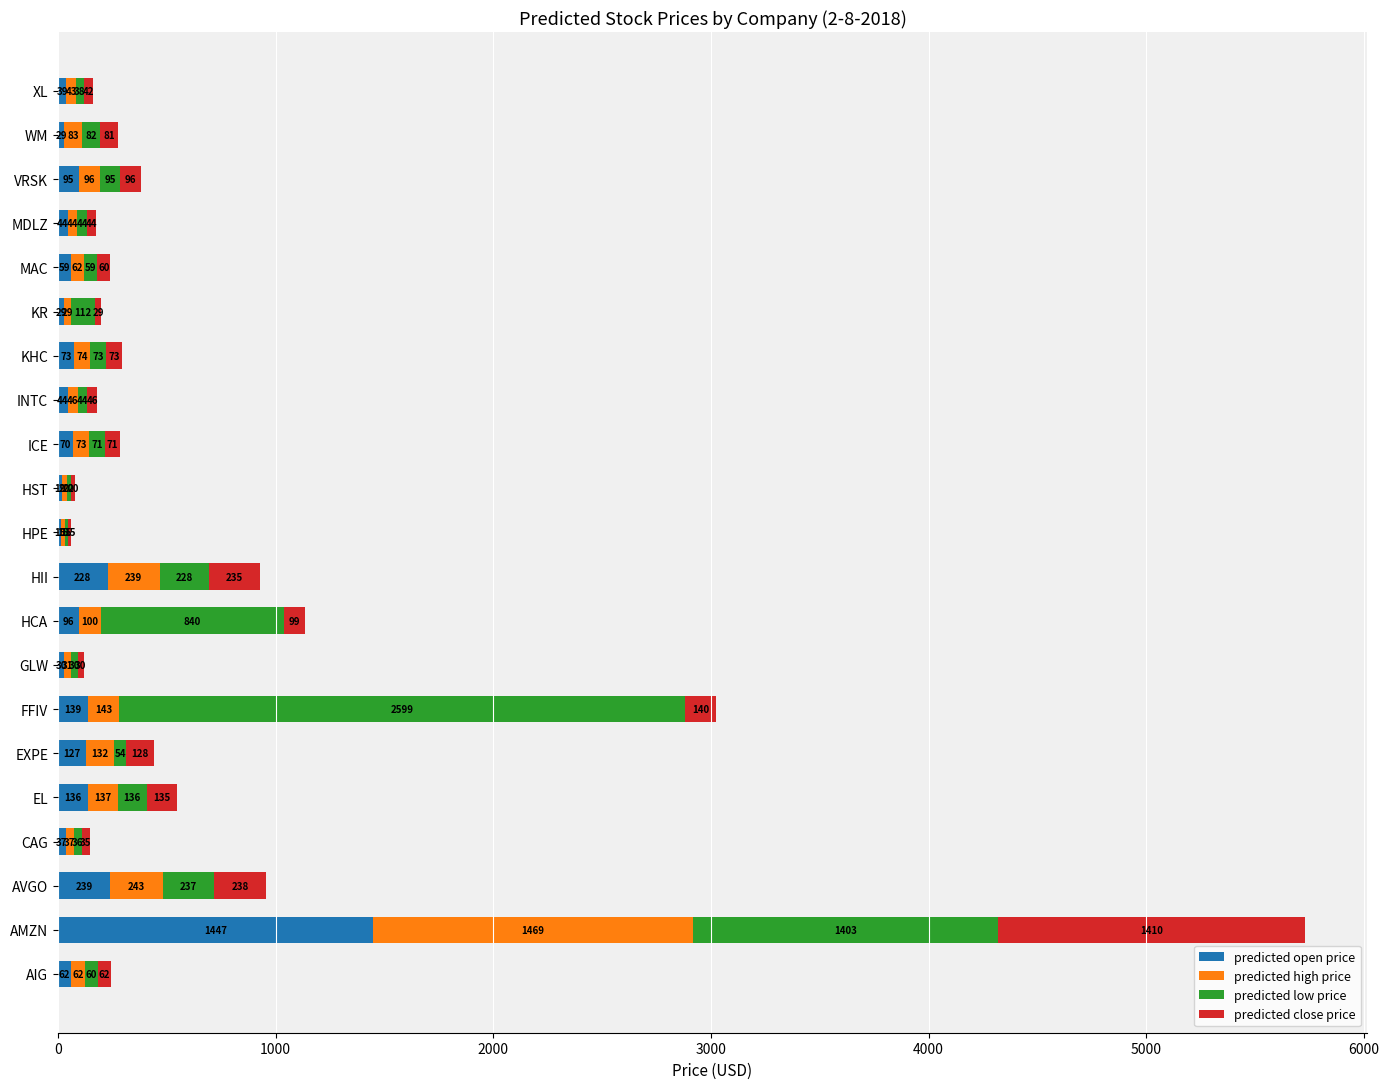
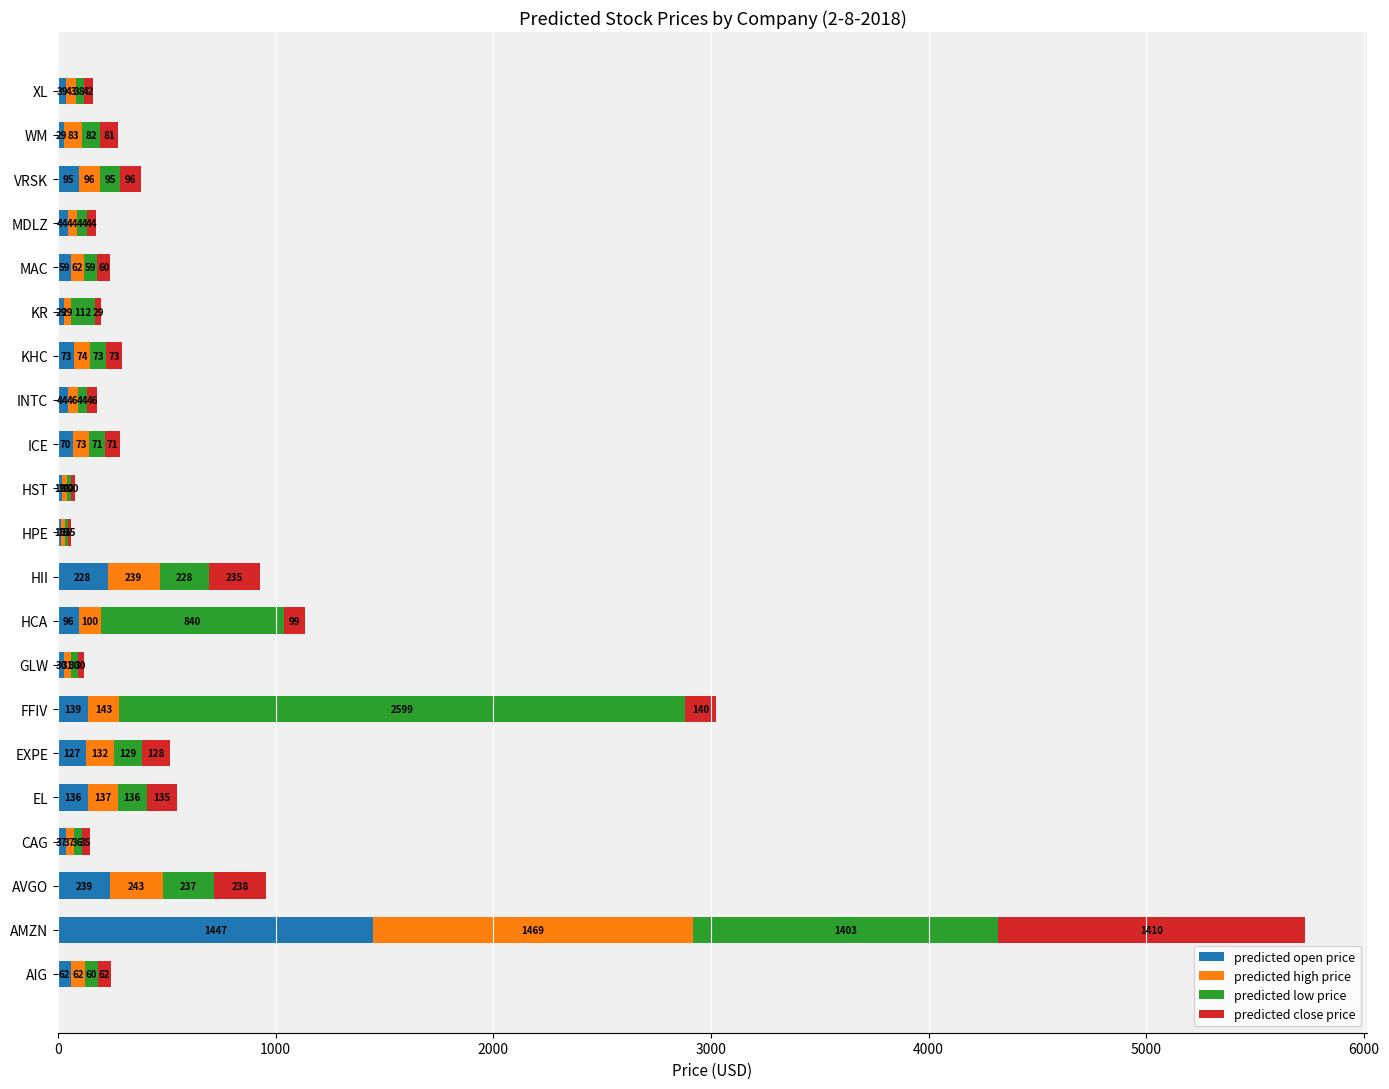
  {
    "predicted open price": {
      "WM": 29,
      "VRSK": 95,
      "MAC": 59,
      "KHC": 73,
      "INTC": 44,
      "ICE": 70,
      "HII": 228,
      "HCA": 96,
      "FFIV": 139,
      "EXPE": 127,
      "EL": 136,
      "AVGO": 239,
      "AMZN": 1447,
      "AIG": 62
    },
    "predicted high price": {
      "WM": 83,
      "VRSK": 96,
      "MAC": 62,
      "KHC": 74,
      "INTC": 46,
      "ICE": 73,
      "HII": 239,
      "HCA": 100,
      "FFIV": 143,
      "EXPE": 132,
      "EL": 137,
      "AVGO": 243,
      "AMZN": 1469,
      "AIG": 62
    },
    "predicted low price": {
      "WM": 82,
      "VRSK": 95,
      "MAC": 59,
      "KR": 112,
      "KHC": 73,
      "INTC": 44,
      "ICE": 71,
      "HII": 228,
      "HCA": 840,
      "FFIV": 2599,
-     "EXPE": 54,
+     "EXPE": 129,
      "EL": 136,
      "AVGO": 237,
      "AMZN": 1403,
      "AIG": 60
    },
    "predicted close price": {
      "WM": 81,
      "VRSK": 96,
      "MAC": 60,
      "KR": 29,
      "KHC": 73,
      "INTC": 46,
      "ICE": 71,
      "HII": 235,
      "HCA": 99,
      "FFIV": 140,
      "EXPE": 128,
      "EL": 135,
      "AVGO": 238,
      "AMZN": 1410,
      "AIG": 62
    }
  }
